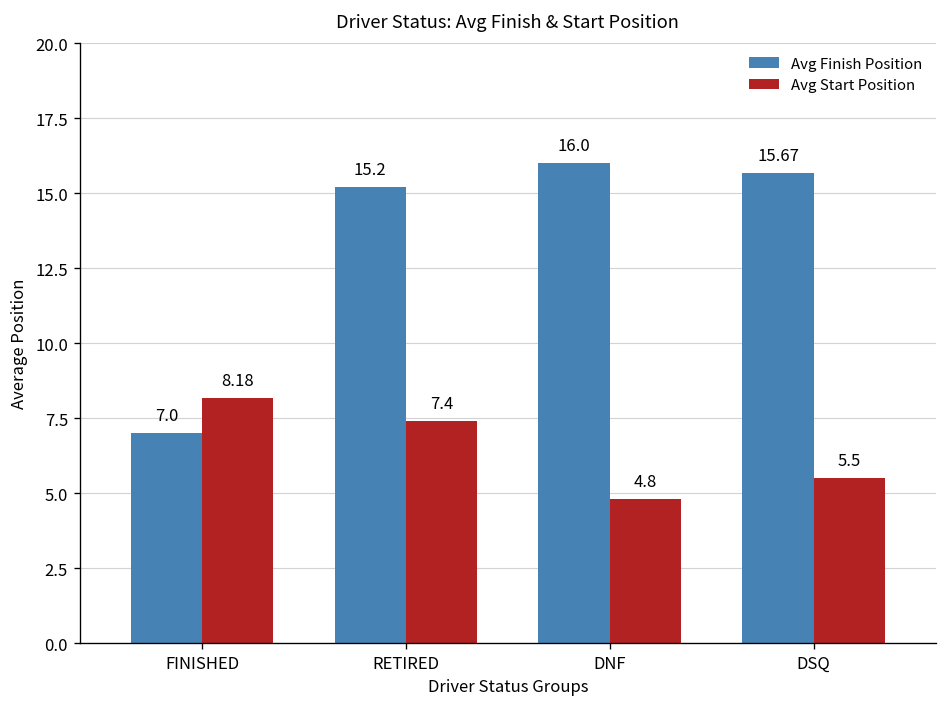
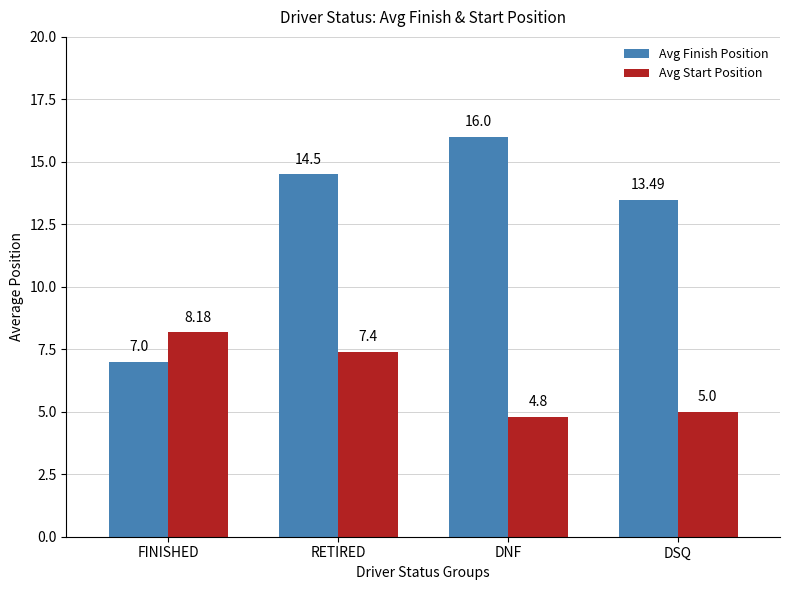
  {
    "Avg Finish Position": {
      "FINISHED": 7.0,
-     "RETIRED": 15.2,
+     "RETIRED": 14.5,
      "DNF": 16.0,
-     "DSQ": 15.67
+     "DSQ": 13.49
    },
    "Avg Start Position": {
      "FINISHED": 8.18,
      "RETIRED": 7.4,
      "DNF": 4.8,
-     "DSQ": 5.5
+     "DSQ": 5.0
    }
  }
